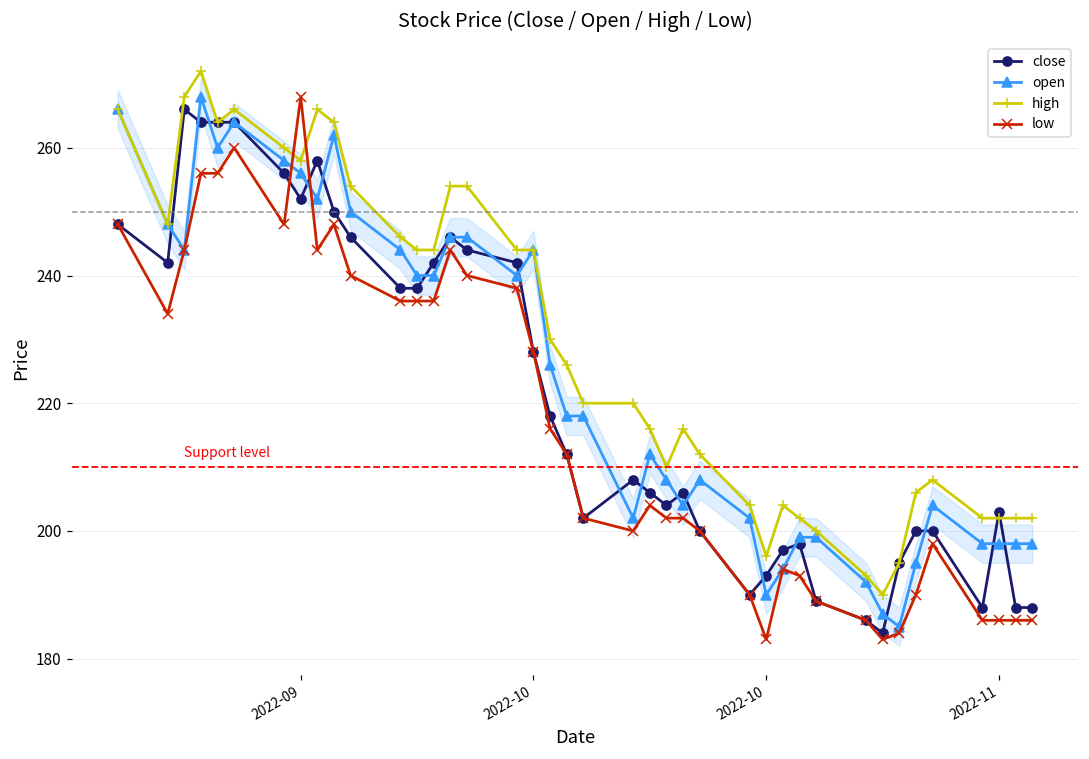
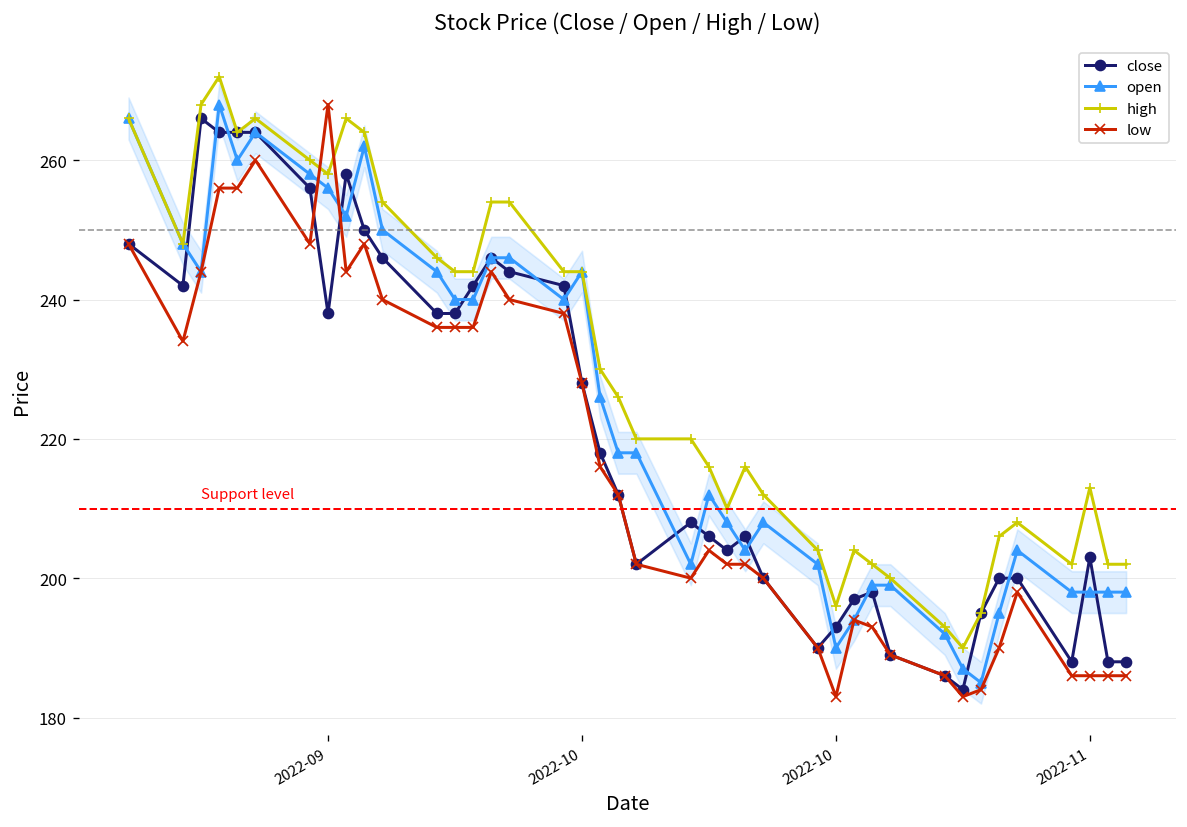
  {
    "close": {
-     "2022-09": 252,
+     "2022-09": 238,
      "2022-11": 203
    },
    "high": {
      "2022-09": 258,
-     "2022-11": 202
+     "2022-11": 213
    },
    "low": {
      "2022-09": 268,
      "2022-11": 186
    }
  }
